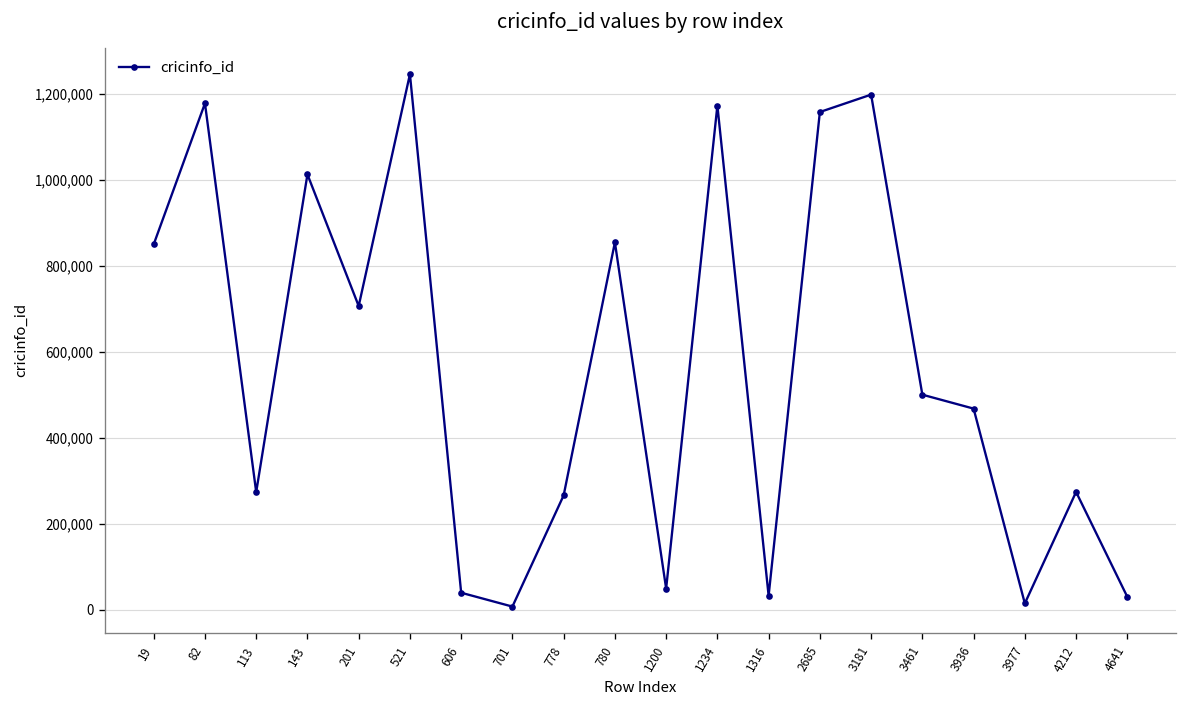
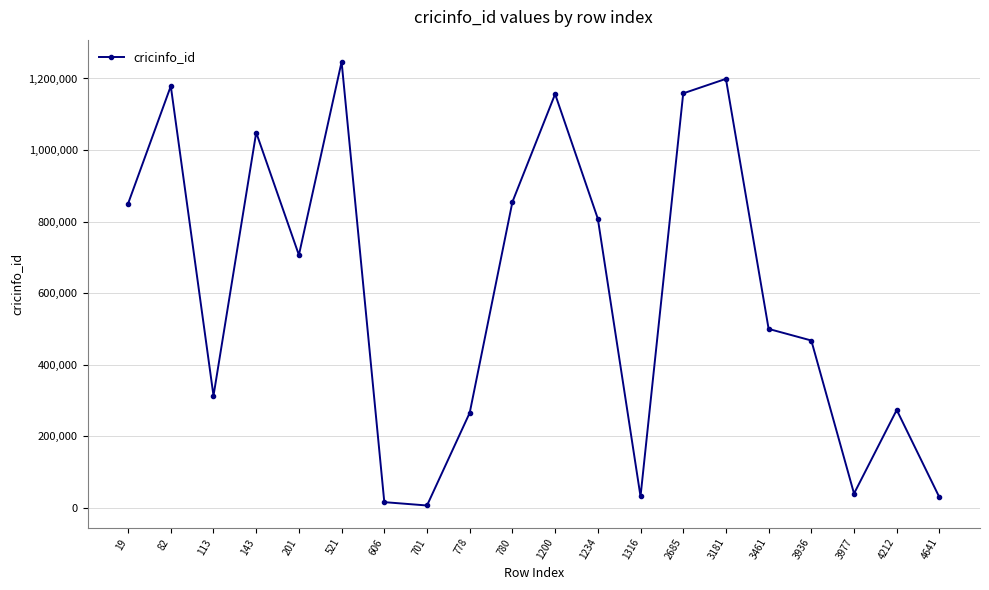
  {
    "19": "850,000",
    "82": "1,180,000",
-   "113": "270,000",
-   "143": "1,010,000",
+   "113": "310,000",
+   "143": "1,050,000",
    "201": "710,000",
    "521": "1,250,000",
-   "606": "40,000",
+   "606": "20,000",
    "701": "10,000",
    "778": "270,000",
    "780": "860,000",
-   "1200": "50,000",
-   "1234": "1,170,000",
+   "1200": "1,160,000",
+   "1234": "810,000",
    "1316": "30,000",
    "2685": "1,160,000",
    "3181": "1,200,000",
    "3461": "500,000",
    "3936": "470,000",
-   "3977": "10,000",
+   "3977": "40,000",
    "4212": "270,000",
    "4641": "30,000"
  }
